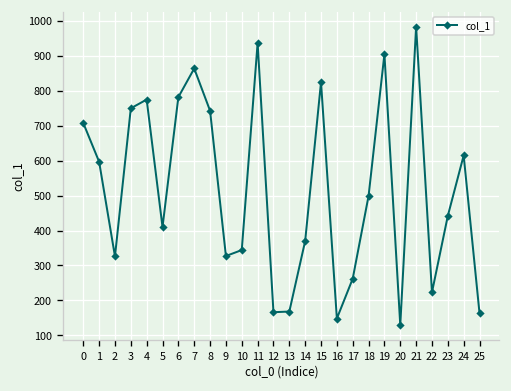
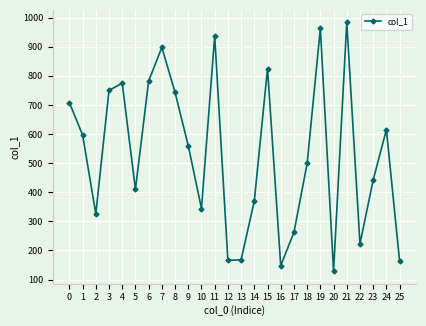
  {
    "0": 710,
    "1": 600,
    "2": 330,
    "3": 750,
    "4": 780,
    "5": 410,
    "6": 780,
-   "7": 860,
+   "7": 900,
    "8": 740,
-   "9": 330,
+   "9": 560,
    "10": 340,
    "11": 940,
    "12": 170,
    "13": 170,
    "14": 370,
    "15": 830,
    "16": 150,
    "17": 260,
    "18": 500,
-   "19": 910,
+   "19": 960,
    "20": 130,
    "21": 980,
    "22": 220,
    "23": 440,
    "24": 620,
    "25": 160
  }
